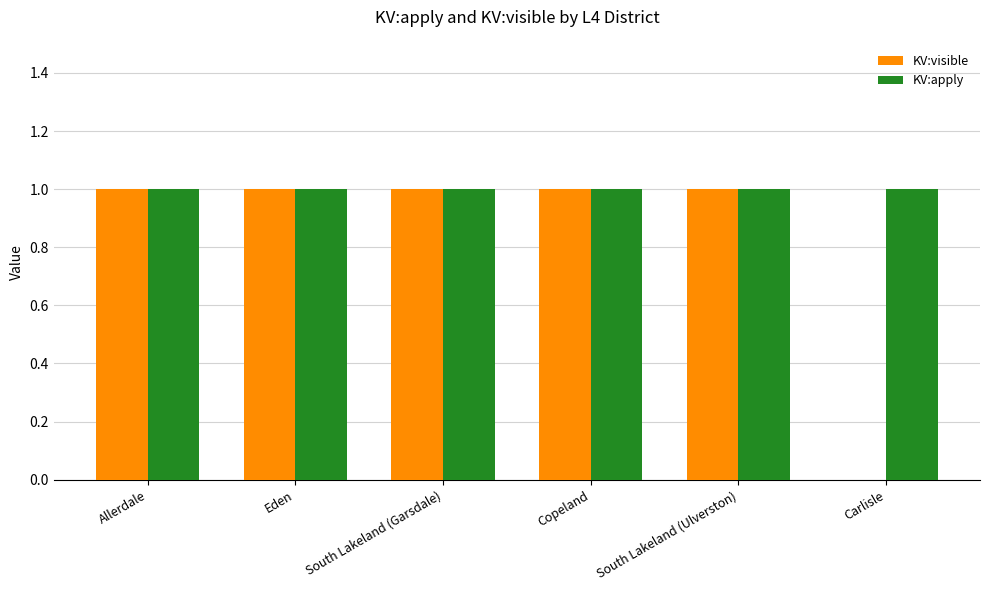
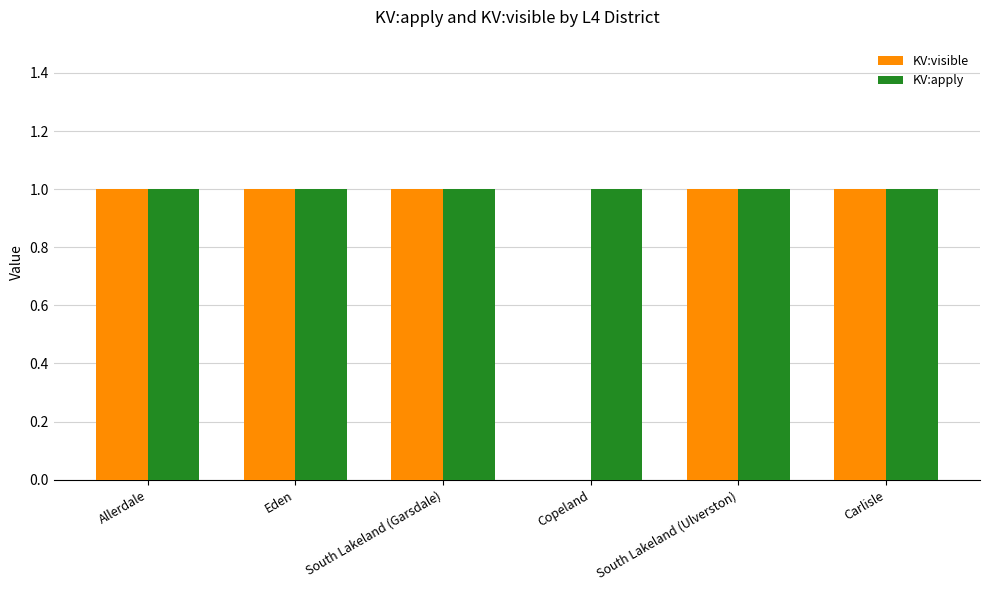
  {
    "KV:visible": {
      "Allerdale": 1,
      "Eden": 1,
      "South Lakeland (Garsdale)": 1,
-     "Copeland": 1,
+     "Copeland": 0,
      "South Lakeland (Ulverston)": 1,
-     "Carlisle": 0
+     "Carlisle": 1
    },
    "KV:apply": {
      "Allerdale": 1,
      "Eden": 1,
      "South Lakeland (Garsdale)": 1,
      "Copeland": 1,
      "South Lakeland (Ulverston)": 1,
      "Carlisle": 1
    }
  }
